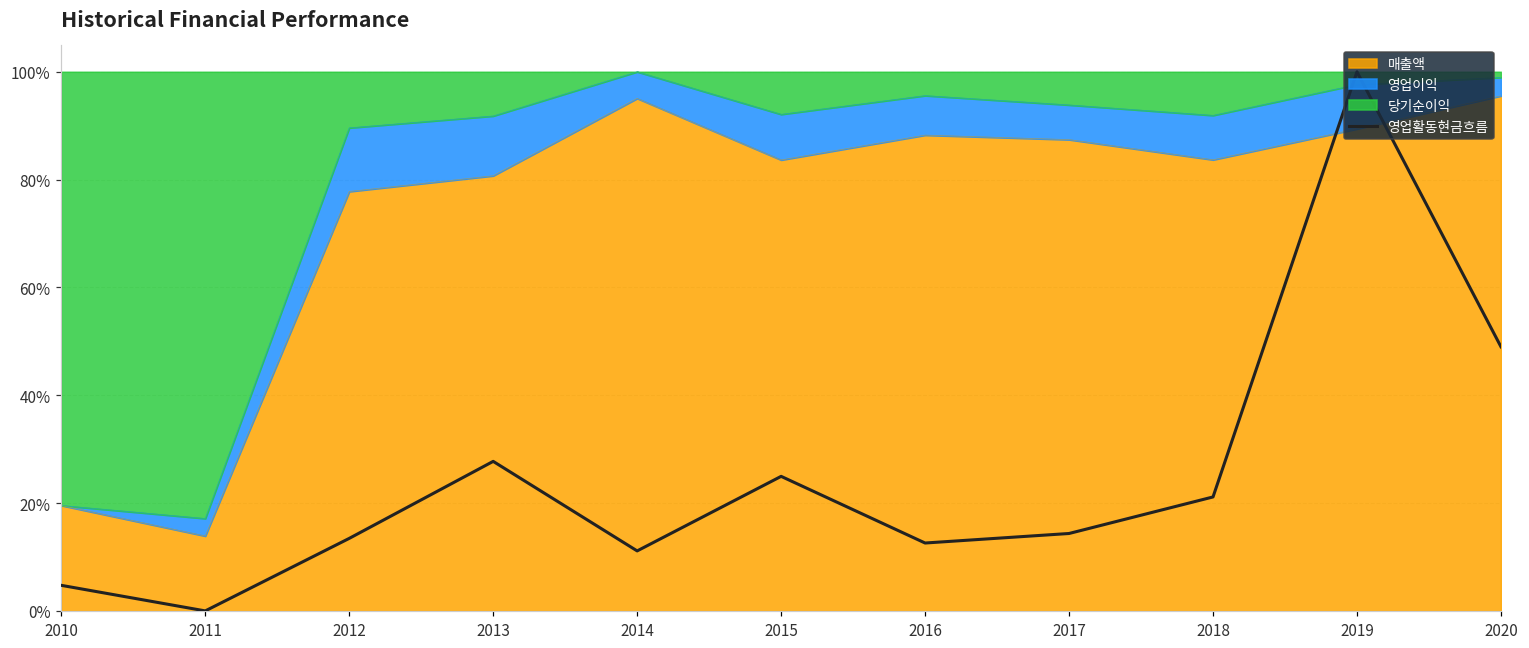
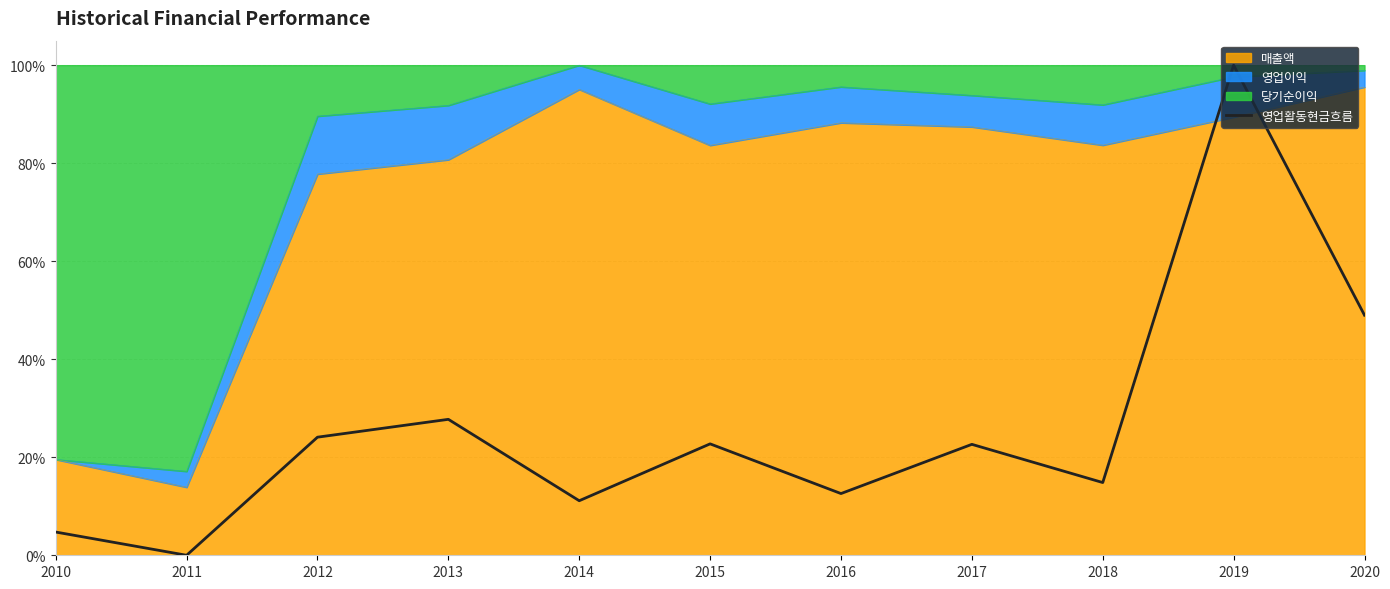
  {
    "매출액": {
      "2011": "14%",
      "2012": "78%",
      "2013": "81%",
      "2014": "95%",
      "2015": "84%",
      "2016": "88%",
      "2017": "87%",
      "2018": "84%",
      "2020": "96%"
    },
    "영업이익": {
      "2011": "17%",
      "2012": "90%",
      "2013": "92%",
      "2015": "92%",
      "2016": "96%",
      "2017": "94%",
      "2018": "92%",
      "2020": "99%"
    },
    "당기순이익": {
      "2010": "100%",
      "2011": "100%",
      "2012": "100%",
      "2013": "100%",
      "2015": "100%",
      "2016": "100%",
      "2017": "100%",
      "2018": "100%",
      "2020": "100%"
    },
    "영업활동현금흐름": {
      "2010": "5%",
      "2011": "0%",
-     "2012": "13%",
+     "2012": "24%",
      "2013": "28%",
      "2014": "11%",
-     "2015": "25%",
+     "2015": "23%",
      "2016": "13%",
-     "2017": "14%",
-     "2018": "21%",
+     "2017": "23%",
+     "2018": "15%",
      "2020": "49%"
    }
  }
